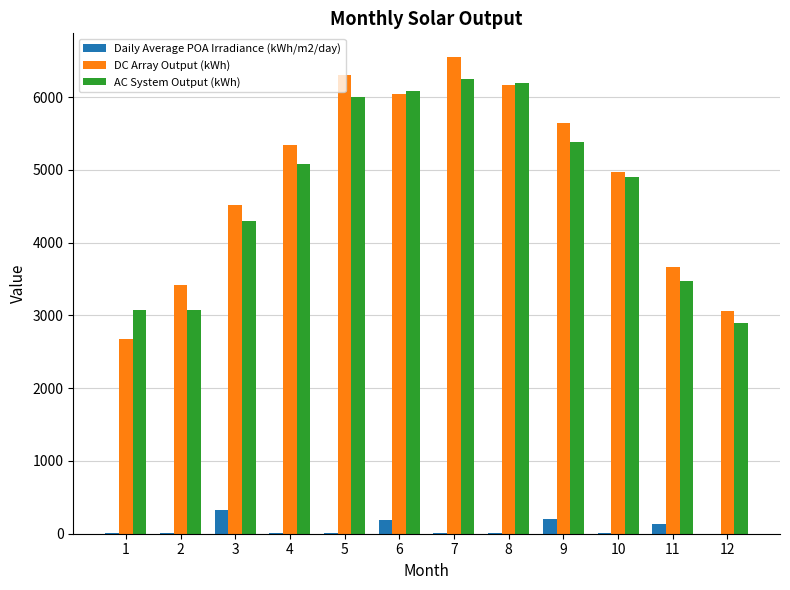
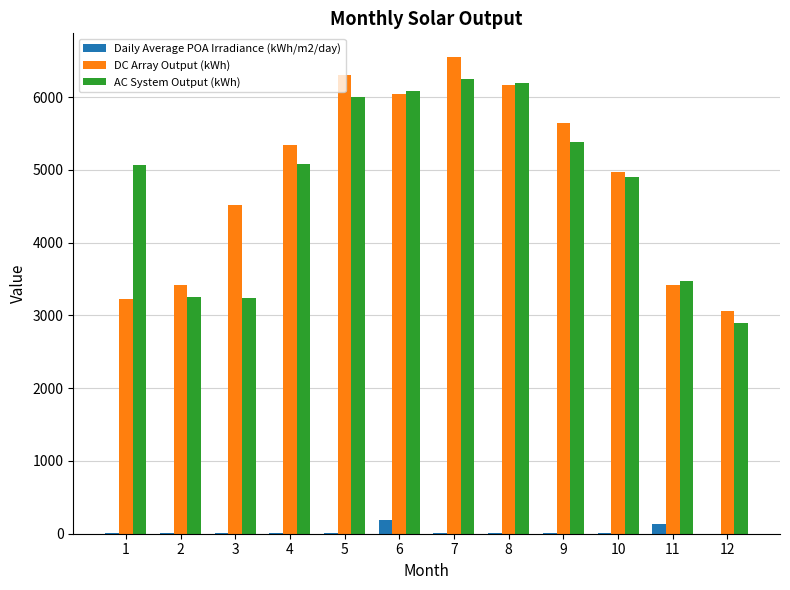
  {
    "Daily Average POA Irradiance (kWh/m2/day)": {
-     "3": 300,
+     "3": 0,
      "6": 200,
-     "9": 200,
+     "9": 0,
      "11": 100
    },
    "DC Array Output (kWh)": {
-     "1": 2700,
+     "1": 3200,
      "2": 3400,
      "3": 4500,
      "4": 5300,
      "6": 6000,
      "7": 6600,
      "8": 6200,
      "9": 5700,
      "10": 5000,
-     "11": 3700,
+     "11": 3400,
      "12": 3100
    },
    "AC System Output (kWh)": {
-     "1": 3100,
-     "2": 3100,
-     "3": 4300,
+     "1": 5100,
+     "2": 3300,
+     "3": 3200,
      "4": 5100,
      "5": 6000,
      "6": 6100,
      "7": 6200,
      "8": 6200,
      "9": 5400,
      "10": 4900,
      "11": 3500,
      "12": 2900
    }
  }
